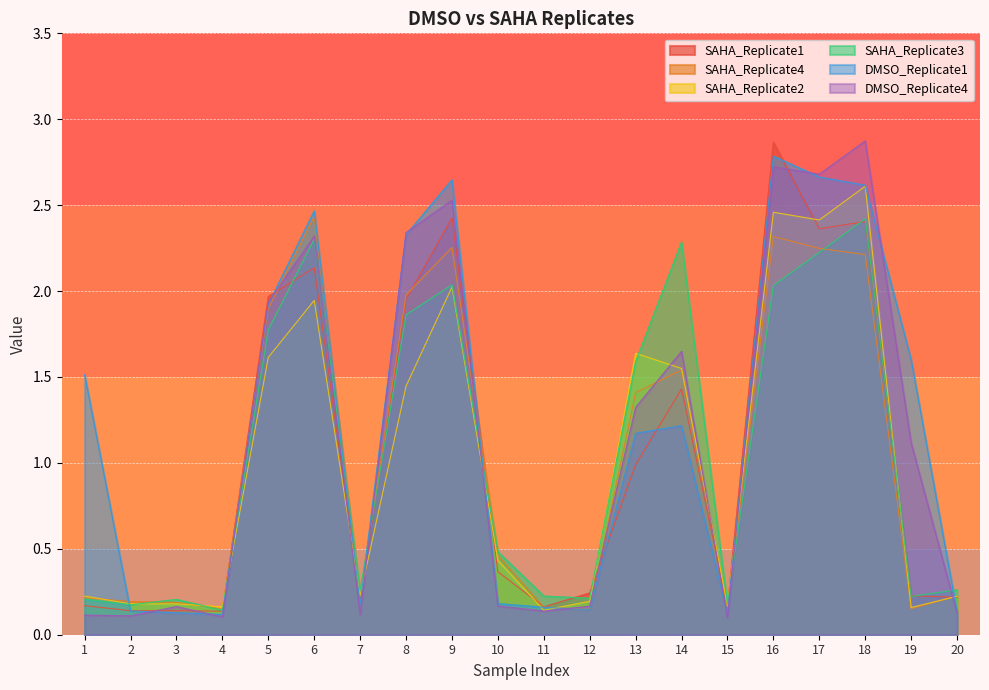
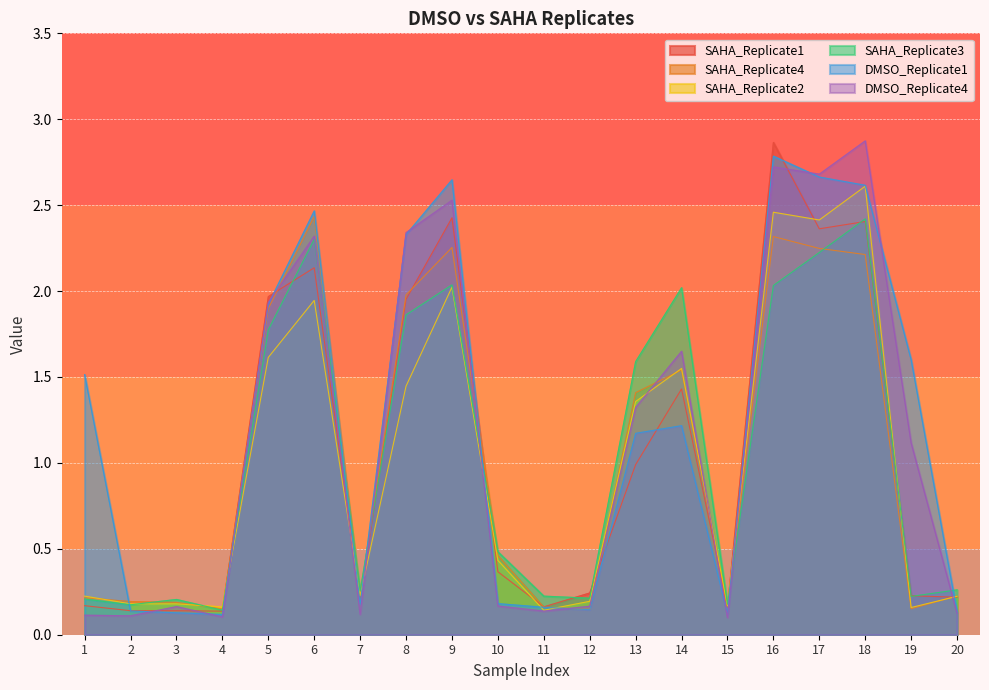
  {
    "SAHA_Replicate2": {
      "5": 1.61,
      "6": 1.95,
      "8": 1.45,
      "10": 0.43,
      "12": 0.19,
-     "13": 1.64,
+     "13": 1.36,
      "16": 2.46,
      "17": 2.41
    },
    "SAHA_Replicate3": {
      "3": 0.21,
      "5": 1.77,
      "6": 2.30,
      "7": 0.25,
      "8": 1.86,
      "10": 0.48,
      "11": 0.22,
      "12": 0.21,
      "13": 1.59,
-     "14": 2.29,
+     "14": 2.02,
      "16": 2.03,
      "17": 2.22,
      "18": 2.42,
      "20": 0.26
    },
    "DMSO_Replicate1": {
      "1": 1.51,
      "6": 2.47,
      "7": 0.18,
      "9": 2.65,
      "13": 1.17,
      "14": 1.22,
      "15": 0.12,
      "16": 2.79,
      "17": 2.66,
      "19": 1.60
    },
    "DMSO_Replicate4": {
      "1": 0.11,
      "2": 0.11,
      "3": 0.16,
      "6": 2.32,
      "7": 0.12,
      "9": 2.53,
      "12": 0.17,
      "13": 1.32,
      "14": 1.65,
      "15": 0.10,
      "16": 2.72,
      "17": 2.68,
      "18": 2.87,
      "19": 1.12
    }
  }
